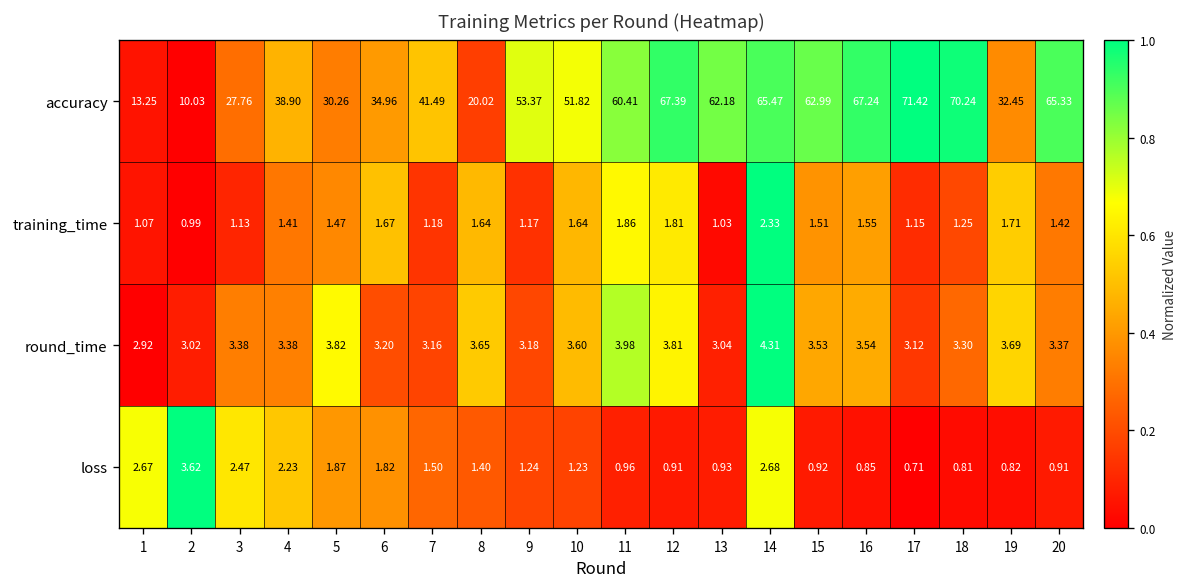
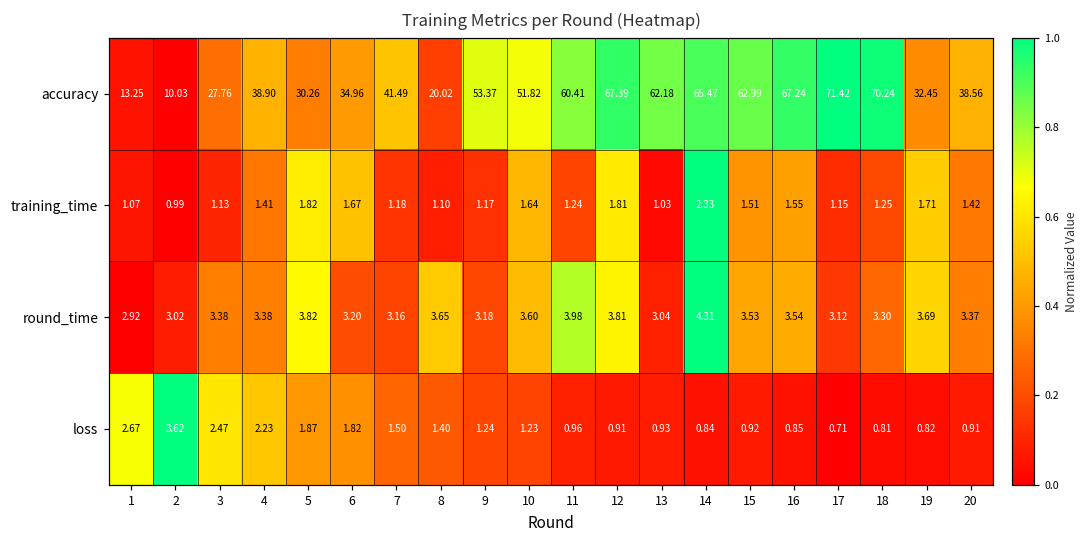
  {
    "accuracy": {
      "1": 13.25,
      "2": 10.03,
      "3": 27.76,
      "4": 38.90,
      "5": 30.26,
      "6": 34.96,
      "7": 41.49,
      "8": 20.02,
      "9": 53.37,
      "10": 51.82,
      "11": 60.41,
      "12": 67.39,
      "13": 62.18,
      "14": 65.47,
      "15": 62.99,
      "16": 67.24,
      "17": 71.42,
      "18": 70.24,
      "19": 32.45,
-     "20": 65.33
+     "20": 38.56
    },
    "training_time": {
      "1": 1.07,
      "2": 0.99,
      "3": 1.13,
      "4": 1.41,
-     "5": 1.47,
+     "5": 1.82,
      "6": 1.67,
      "7": 1.18,
-     "8": 1.64,
+     "8": 1.10,
      "9": 1.17,
      "10": 1.64,
-     "11": 1.86,
+     "11": 1.24,
      "12": 1.81,
      "13": 1.03,
      "14": 2.33,
      "15": 1.51,
      "16": 1.55,
      "17": 1.15,
      "18": 1.25,
      "19": 1.71,
      "20": 1.42
    },
    "round_time": {
      "1": 2.92,
      "2": 3.02,
      "3": 3.38,
      "4": 3.38,
      "5": 3.82,
      "6": 3.20,
      "7": 3.16,
      "8": 3.65,
      "9": 3.18,
      "10": 3.60,
      "11": 3.98,
      "12": 3.81,
      "13": 3.04,
      "14": 4.31,
      "15": 3.53,
      "16": 3.54,
      "17": 3.12,
      "18": 3.30,
      "19": 3.69,
      "20": 3.37
    },
    "loss": {
      "1": 2.67,
      "2": 3.62,
      "3": 2.47,
      "4": 2.23,
      "5": 1.87,
      "6": 1.82,
      "7": 1.50,
      "8": 1.40,
      "9": 1.24,
      "10": 1.23,
      "11": 0.96,
      "12": 0.91,
      "13": 0.93,
-     "14": 2.68,
+     "14": 0.84,
      "15": 0.92,
      "16": 0.85,
      "17": 0.71,
      "18": 0.81,
      "19": 0.82,
      "20": 0.91
    }
  }
